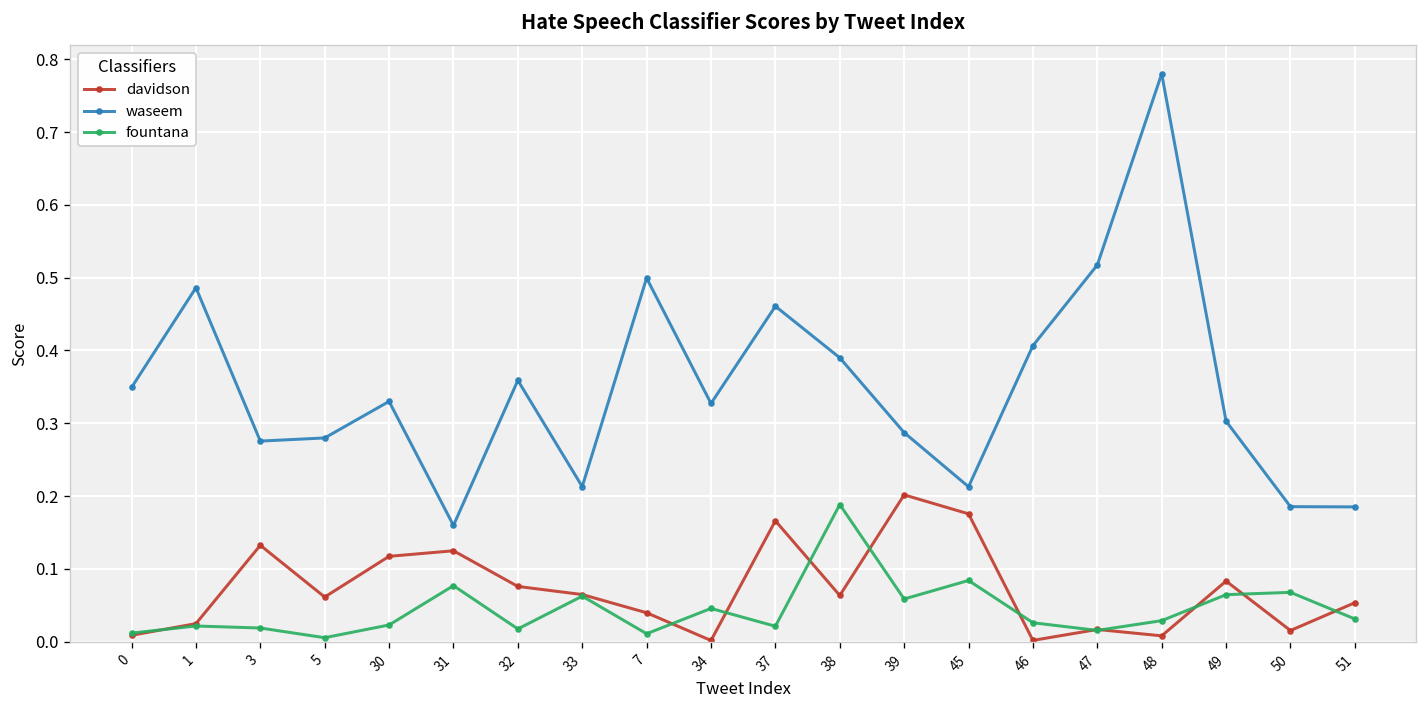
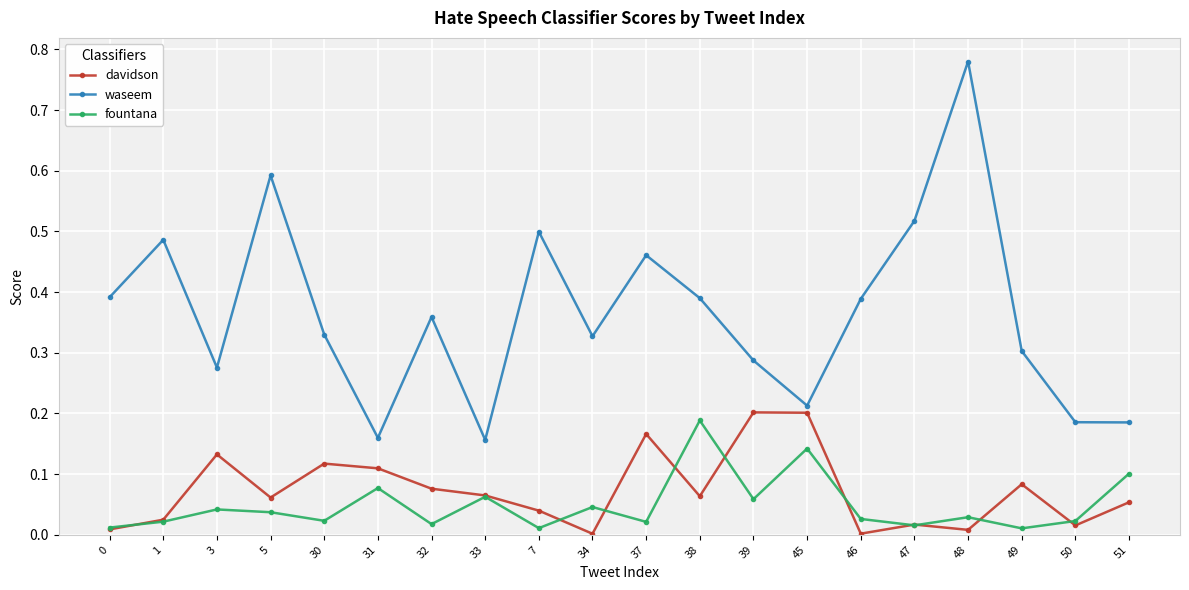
  {
    "davidson": {
      "3": 0.13,
      "5": 0.06,
      "30": 0.12,
-     "31": 0.12,
+     "31": 0.11,
      "32": 0.08,
      "7": 0.04,
      "34": 0.00,
      "37": 0.17,
      "38": 0.06,
      "39": 0.20,
-     "45": 0.18,
+     "45": 0.20,
      "46": 0.00,
      "48": 0.01,
      "49": 0.08,
      "50": 0.02,
      "51": 0.05
    },
    "waseem": {
-     "0": 0.35,
+     "0": 0.39,
      "1": 0.49,
      "3": 0.28,
-     "5": 0.28,
+     "5": 0.59,
      "30": 0.33,
      "31": 0.16,
      "32": 0.36,
-     "33": 0.21,
+     "33": 0.16,
      "7": 0.50,
      "34": 0.33,
      "37": 0.46,
      "38": 0.39,
      "39": 0.29,
      "45": 0.21,
-     "46": 0.41,
+     "46": 0.39,
      "47": 0.52,
      "48": 0.78,
      "49": 0.30,
      "50": 0.19,
      "51": 0.19
    },
    "fountana": {
-     "3": 0.02,
-     "5": 0.01,
+     "3": 0.04,
+     "5": 0.04,
      "30": 0.02,
      "31": 0.08,
      "32": 0.02,
      "7": 0.01,
      "34": 0.05,
      "37": 0.02,
      "38": 0.19,
      "39": 0.06,
-     "45": 0.08,
+     "45": 0.14,
      "46": 0.03,
      "48": 0.03,
-     "49": 0.06,
-     "50": 0.07,
-     "51": 0.03
+     "49": 0.01,
+     "50": 0.02,
+     "51": 0.10
    }
  }
